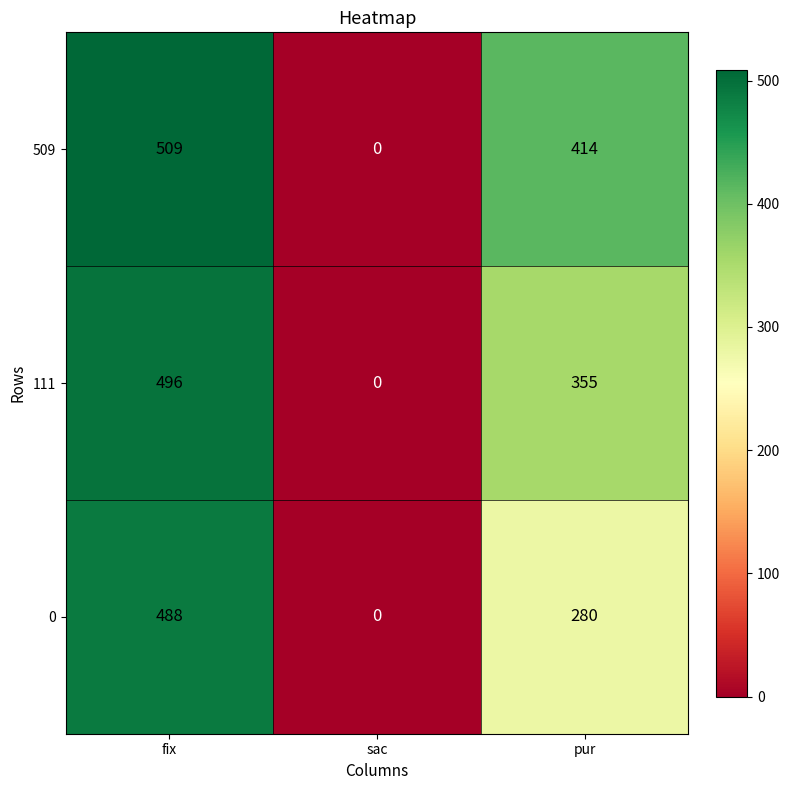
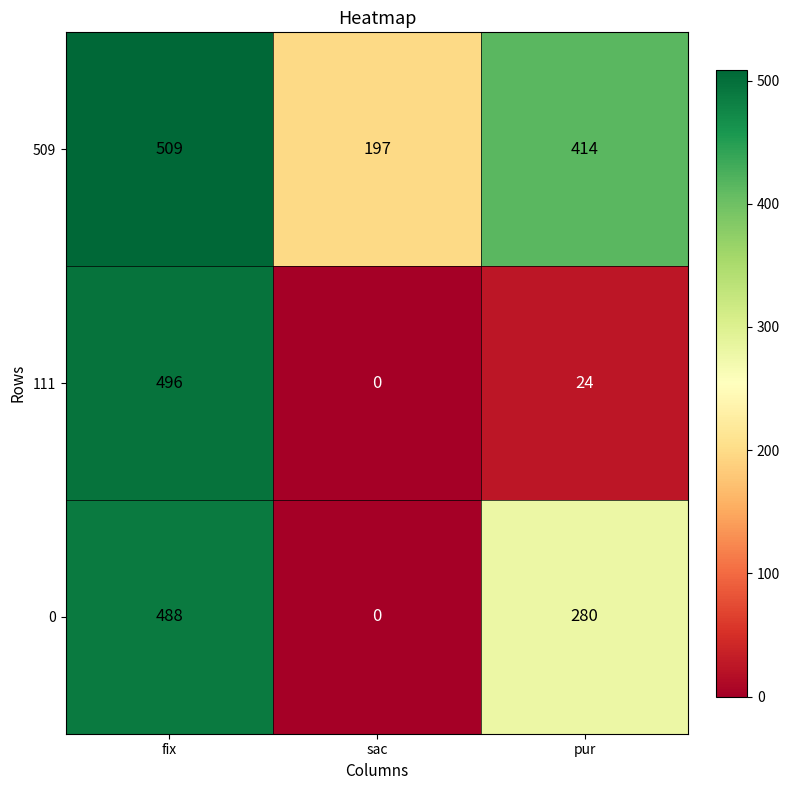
  {
    "509": {
      "fix": 509,
-     "sac": 0,
+     "sac": 197,
      "pur": 414
    },
    "111": {
      "fix": 496,
      "sac": 0,
-     "pur": 355
+     "pur": 24
    },
    "0": {
      "fix": 488,
      "sac": 0,
      "pur": 280
    }
  }
